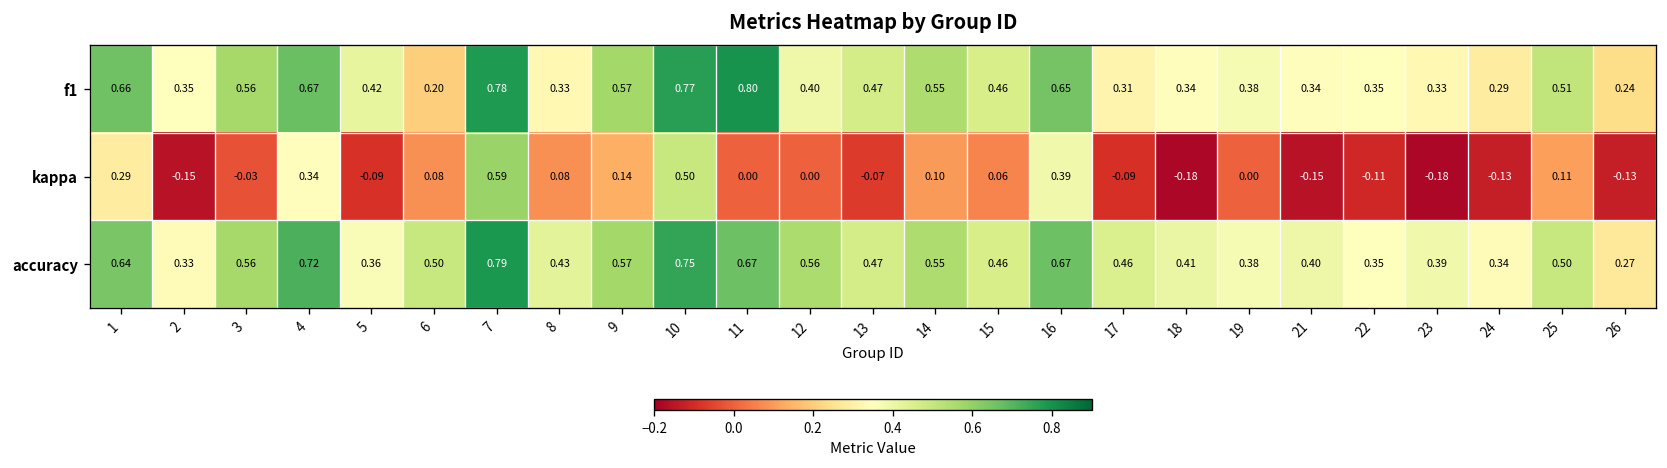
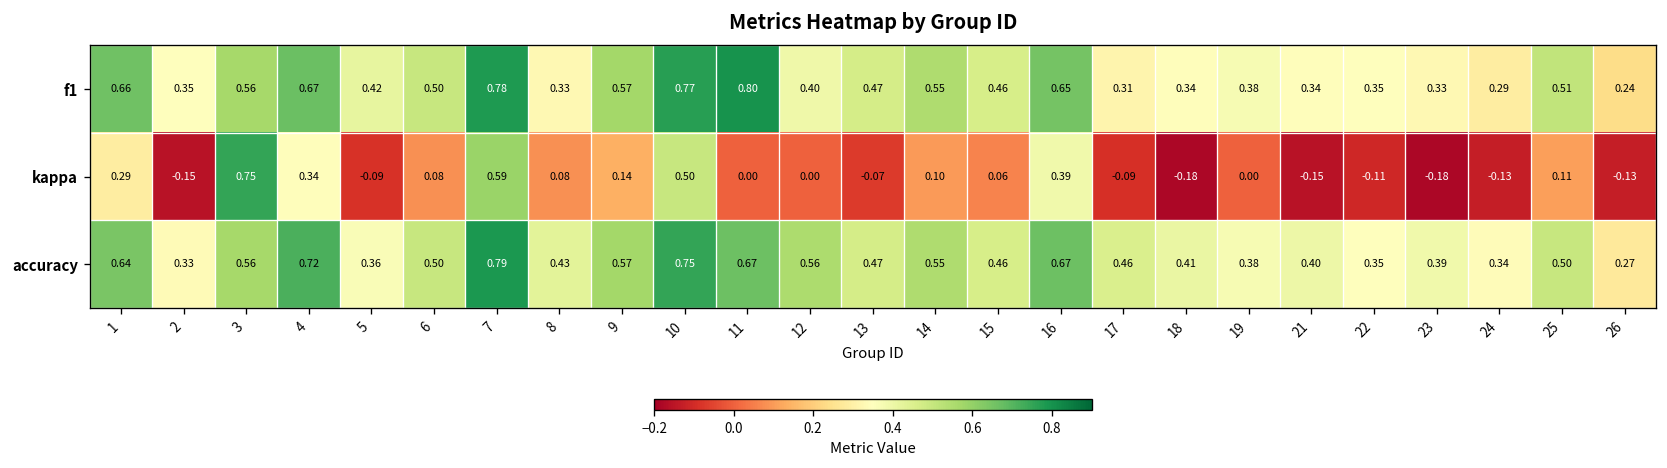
  {
    "f1": {
      "1": 0.66,
      "2": 0.35,
      "3": 0.56,
      "4": 0.67,
      "5": 0.42,
-     "6": 0.20,
+     "6": 0.50,
      "7": 0.78,
      "8": 0.33,
      "9": 0.57,
      "10": 0.77,
      "11": 0.80,
      "12": 0.40,
      "13": 0.47,
      "14": 0.55,
      "15": 0.46,
      "16": 0.65,
      "17": 0.31,
      "18": 0.34,
      "19": 0.38,
      "21": 0.34,
      "22": 0.35,
      "23": 0.33,
      "24": 0.29,
      "25": 0.51,
      "26": 0.24
    },
    "kappa": {
      "1": 0.29,
      "2": -0.15,
-     "3": -0.03,
+     "3": 0.75,
      "4": 0.34,
      "5": -0.09,
      "6": 0.08,
      "7": 0.59,
      "8": 0.08,
      "9": 0.14,
      "10": 0.50,
      "11": 0.00,
      "12": 0.00,
      "13": -0.07,
      "14": 0.10,
      "15": 0.06,
      "16": 0.39,
      "17": -0.09,
      "18": -0.18,
      "19": 0.00,
      "21": -0.15,
      "22": -0.11,
      "23": -0.18,
      "24": -0.13,
      "25": 0.11,
      "26": -0.13
    },
    "accuracy": {
      "1": 0.64,
      "2": 0.33,
      "3": 0.56,
      "4": 0.72,
      "5": 0.36,
      "6": 0.50,
      "7": 0.79,
      "8": 0.43,
      "9": 0.57,
      "10": 0.75,
      "11": 0.67,
      "12": 0.56,
      "13": 0.47,
      "14": 0.55,
      "15": 0.46,
      "16": 0.67,
      "17": 0.46,
      "18": 0.41,
      "19": 0.38,
      "21": 0.40,
      "22": 0.35,
      "23": 0.39,
      "24": 0.34,
      "25": 0.50,
      "26": 0.27
    }
  }
